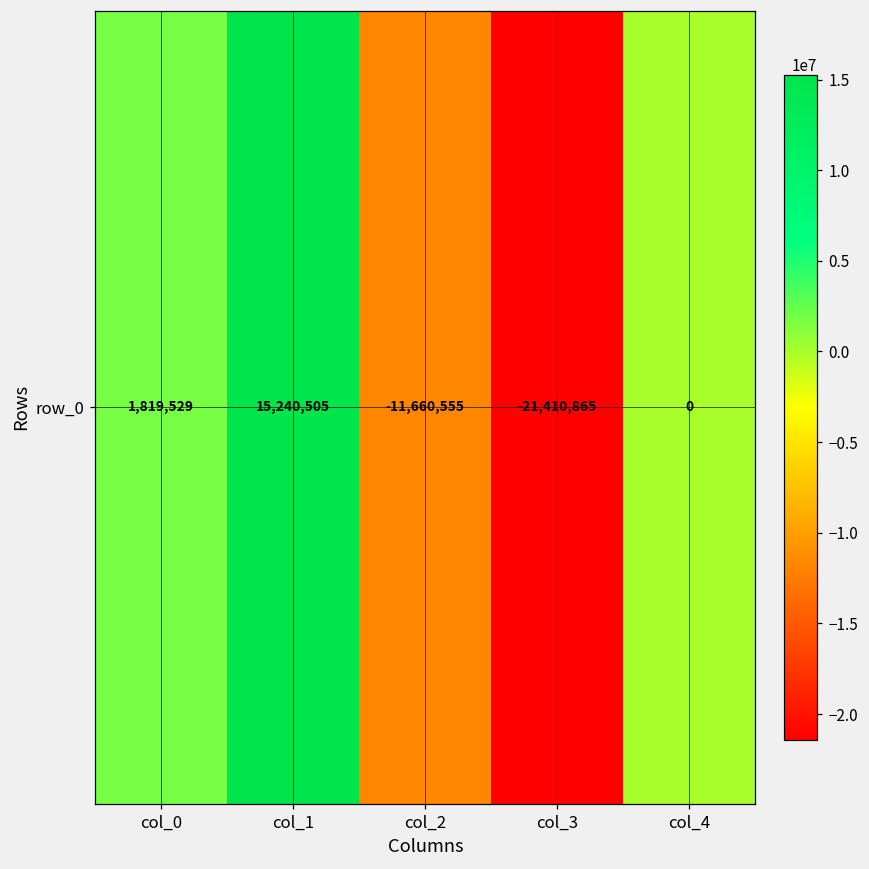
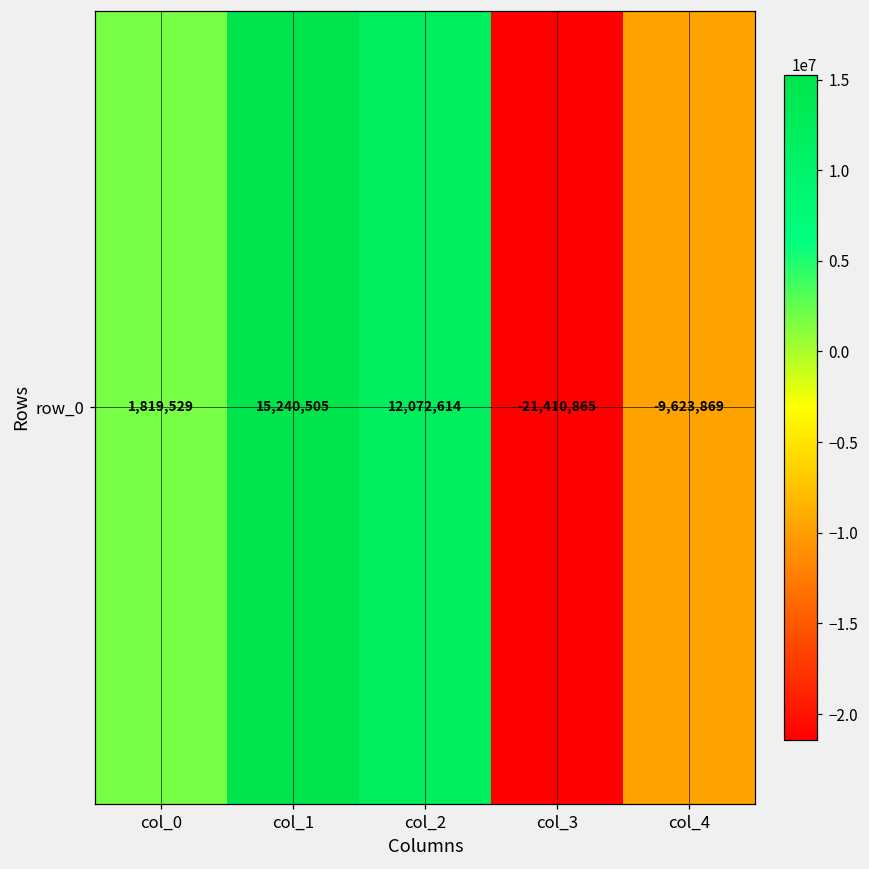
  {
    "row_0": {
      "col_0": "1,819,529",
      "col_1": "15,240,505",
-     "col_2": "-11,660,555",
+     "col_2": "12,072,614",
      "col_3": "-21,410,865",
-     "col_4": "0"
+     "col_4": "-9,623,869"
    }
  }
